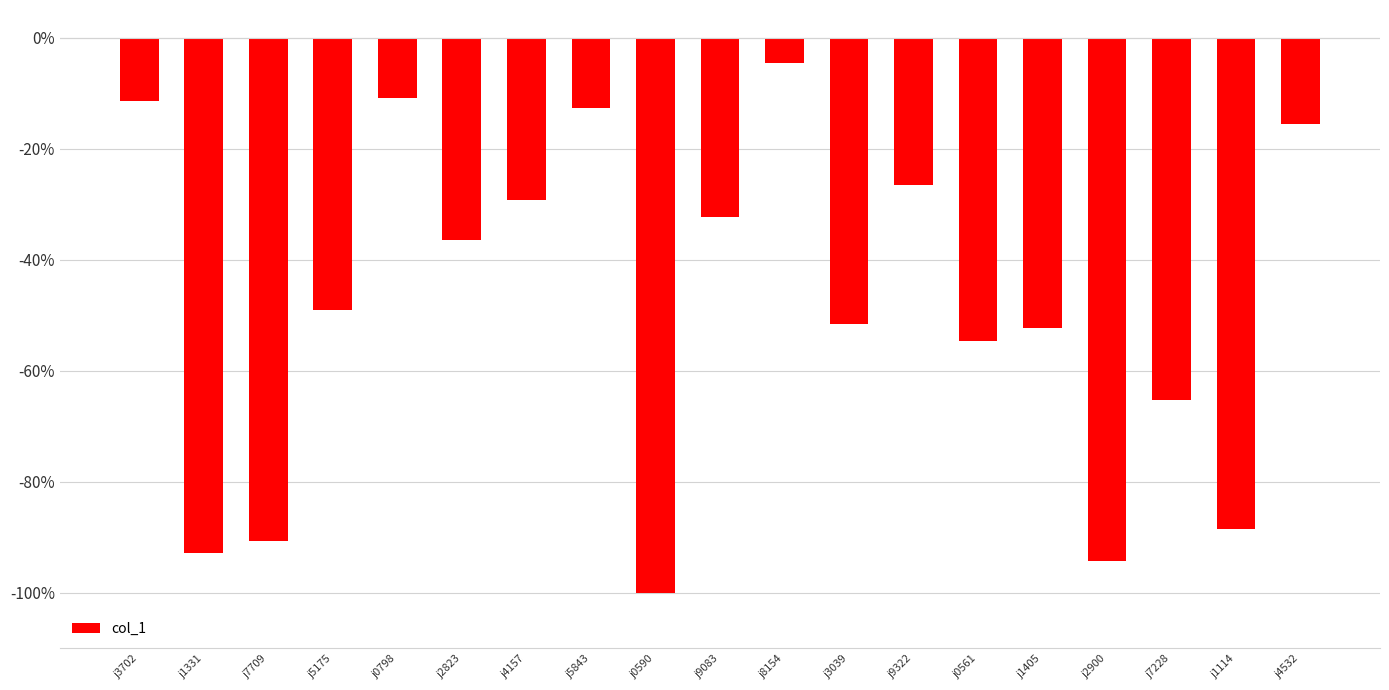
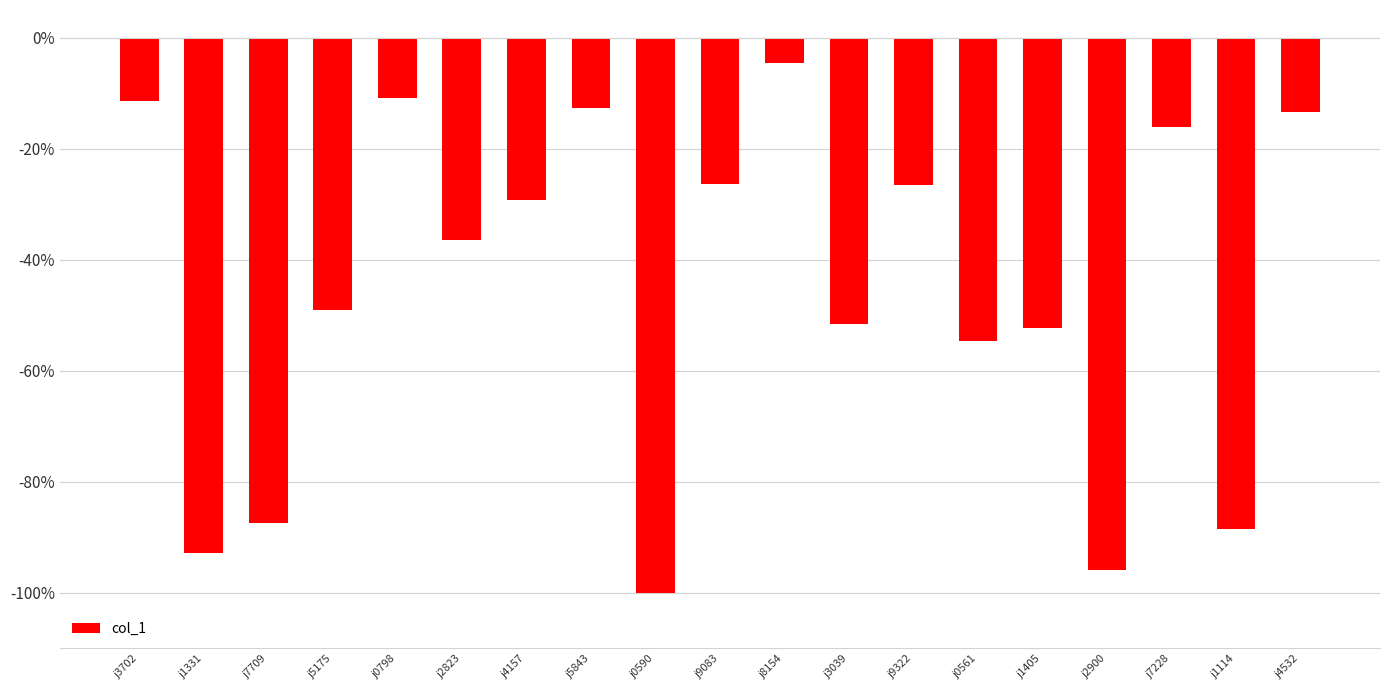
  {
    "j3702": "-11%",
    "j1331": "-93%",
-   "j7709": "-91%",
+   "j7709": "-87%",
    "j5175": "-49%",
    "j0798": "-11%",
    "j2823": "-36%",
    "j4157": "-29%",
    "j5843": "-13%",
    "j0590": "-100%",
-   "j9083": "-32%",
+   "j9083": "-26%",
    "j8154": "-5%",
    "j3039": "-52%",
    "j9322": "-26%",
    "j0561": "-55%",
    "j1405": "-52%",
-   "j2900": "-94%",
-   "j7228": "-65%",
+   "j2900": "-96%",
+   "j7228": "-16%",
    "j1114": "-88%",
-   "j4532": "-16%"
+   "j4532": "-13%"
  }
